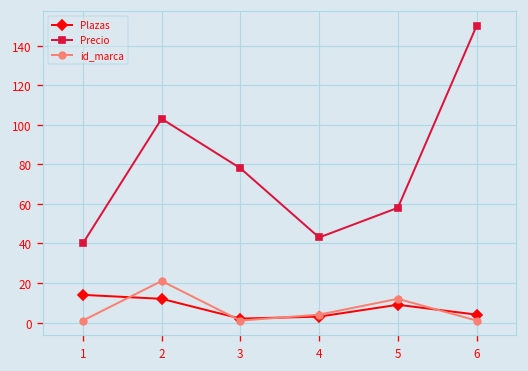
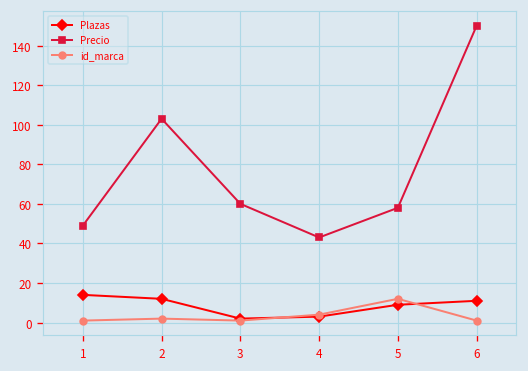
  {
    "Plazas": {
      "1": 14,
      "2": 12,
      "5": 9,
-     "6": 4
+     "6": 11
    },
    "Precio": {
-     "1": 40,
+     "1": 49,
      "2": 103,
-     "3": 78,
+     "3": 60,
      "4": 43,
      "5": 58,
      "6": 150
    },
    "id_marca": {
      "1": 1,
-     "2": 21,
+     "2": 2,
      "5": 12,
      "6": 1
    }
  }
